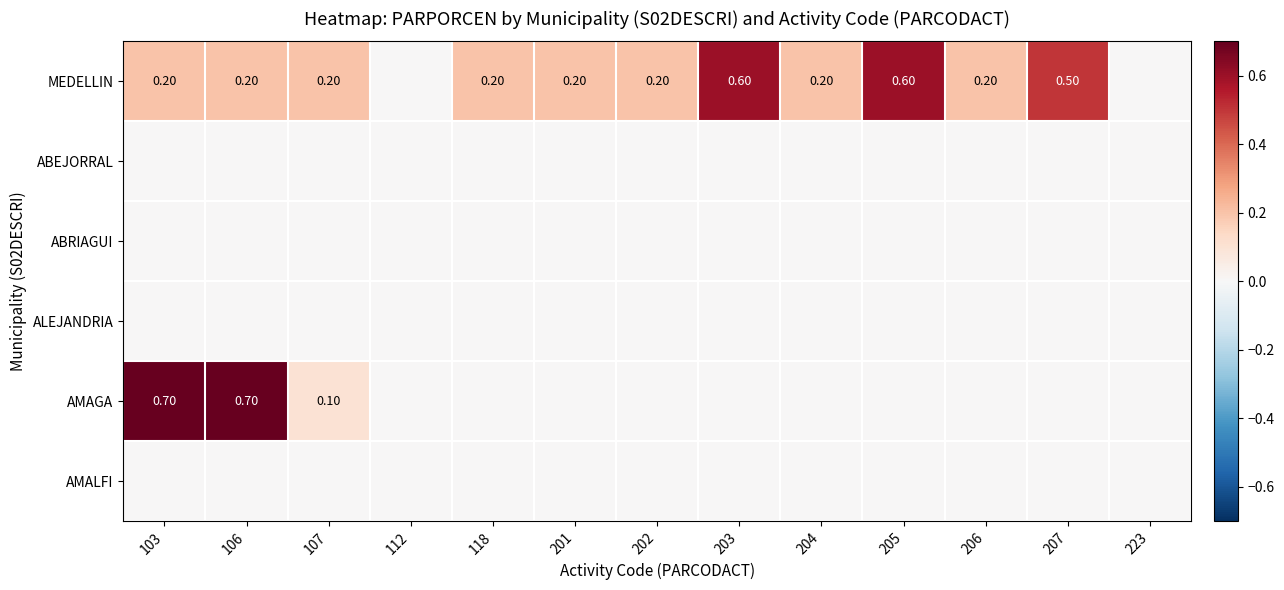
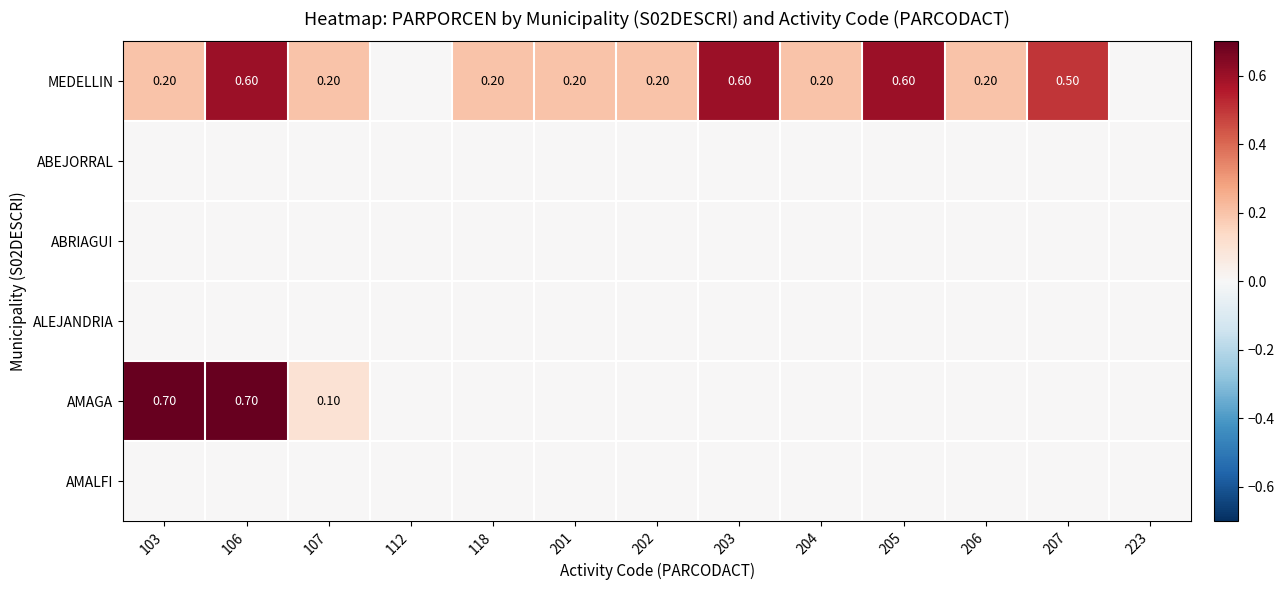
  {
    "MEDELLIN": {
      "103": 0.20,
-     "106": 0.20,
+     "106": 0.60,
      "107": 0.20,
      "118": 0.20,
      "201": 0.20,
      "202": 0.20,
      "203": 0.60,
      "204": 0.20,
      "205": 0.60,
      "206": 0.20,
      "207": 0.50
    },
    "AMAGA": {
      "103": 0.70,
      "106": 0.70,
      "107": 0.10
    }
  }
